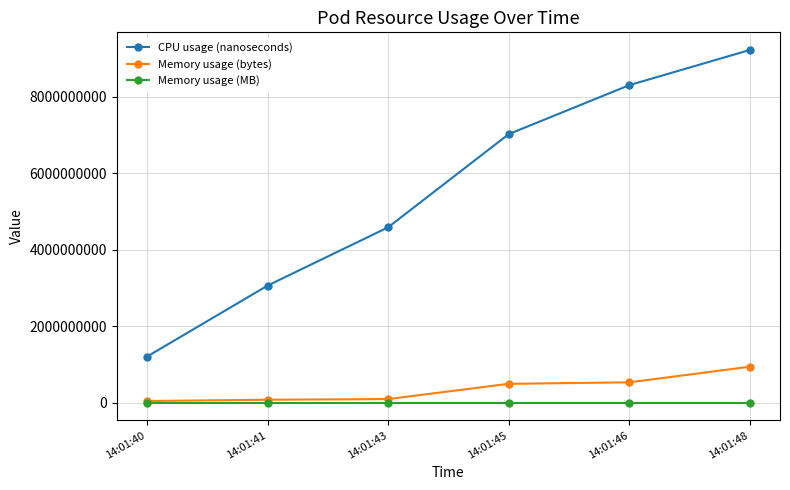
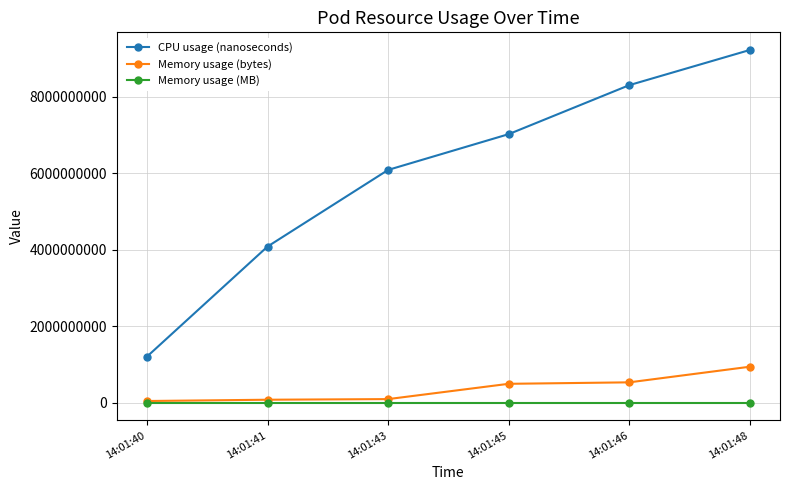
  {
    "CPU usage (nanoseconds)": {
      "14:01:40": 1200000000,
-     "14:01:41": 3100000000,
-     "14:01:43": 4600000000,
+     "14:01:41": 4100000000,
+     "14:01:43": 6100000000,
      "14:01:45": 7000000000,
      "14:01:46": 8300000000,
      "14:01:48": 9200000000
    },
    "Memory usage (bytes)": {
      "14:01:41": 100000000,
      "14:01:43": 100000000,
      "14:01:45": 500000000,
      "14:01:46": 500000000,
      "14:01:48": 900000000
    },
    "Memory usage (MB)": {
      "14:01:41": 0,
      "14:01:43": 0,
      "14:01:45": 0,
      "14:01:46": 0,
      "14:01:48": 0
    }
  }
